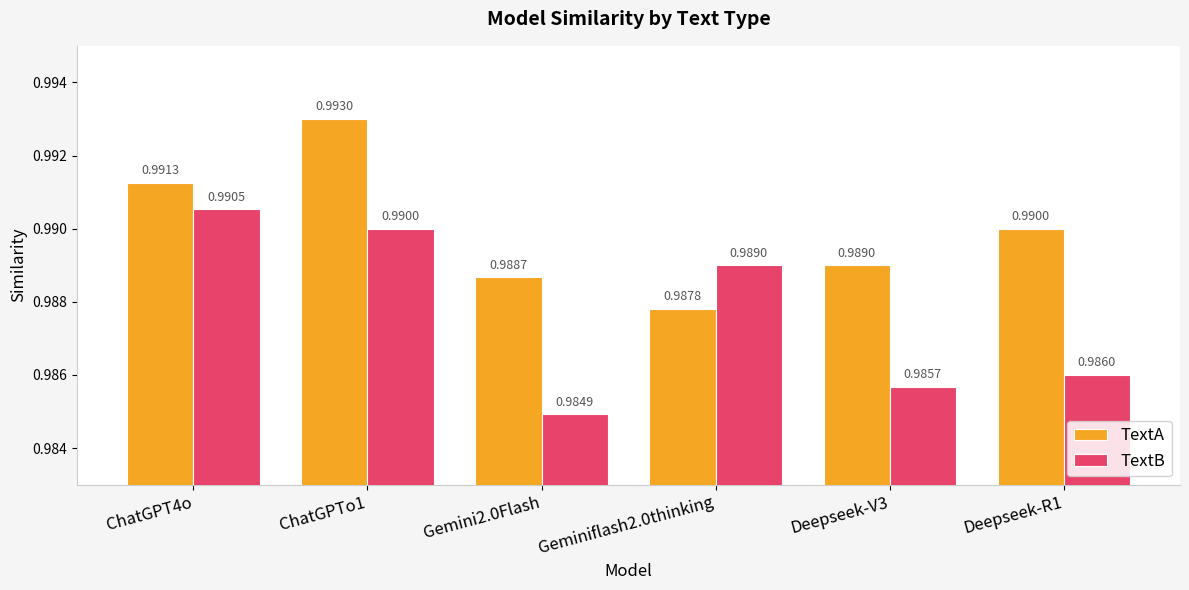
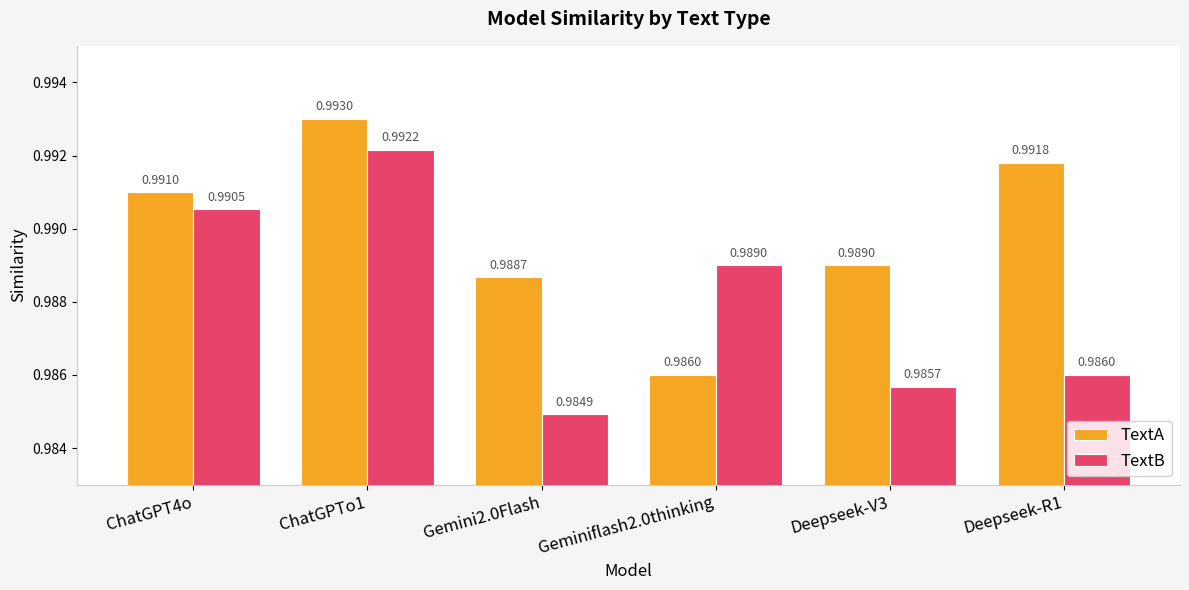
  {
    "TextA": {
-     "ChatGPT4o": 0.9913,
+     "ChatGPT4o": 0.9910,
      "ChatGPTo1": 0.9930,
      "Gemini2.0Flash": 0.9887,
-     "Geminiflash2.0thinking": 0.9878,
+     "Geminiflash2.0thinking": 0.9860,
      "Deepseek-V3": 0.9890,
-     "Deepseek-R1": 0.9900
+     "Deepseek-R1": 0.9918
    },
    "TextB": {
      "ChatGPT4o": 0.9905,
-     "ChatGPTo1": 0.9900,
+     "ChatGPTo1": 0.9922,
      "Gemini2.0Flash": 0.9849,
      "Geminiflash2.0thinking": 0.9890,
      "Deepseek-V3": 0.9857,
      "Deepseek-R1": 0.9860
    }
  }
